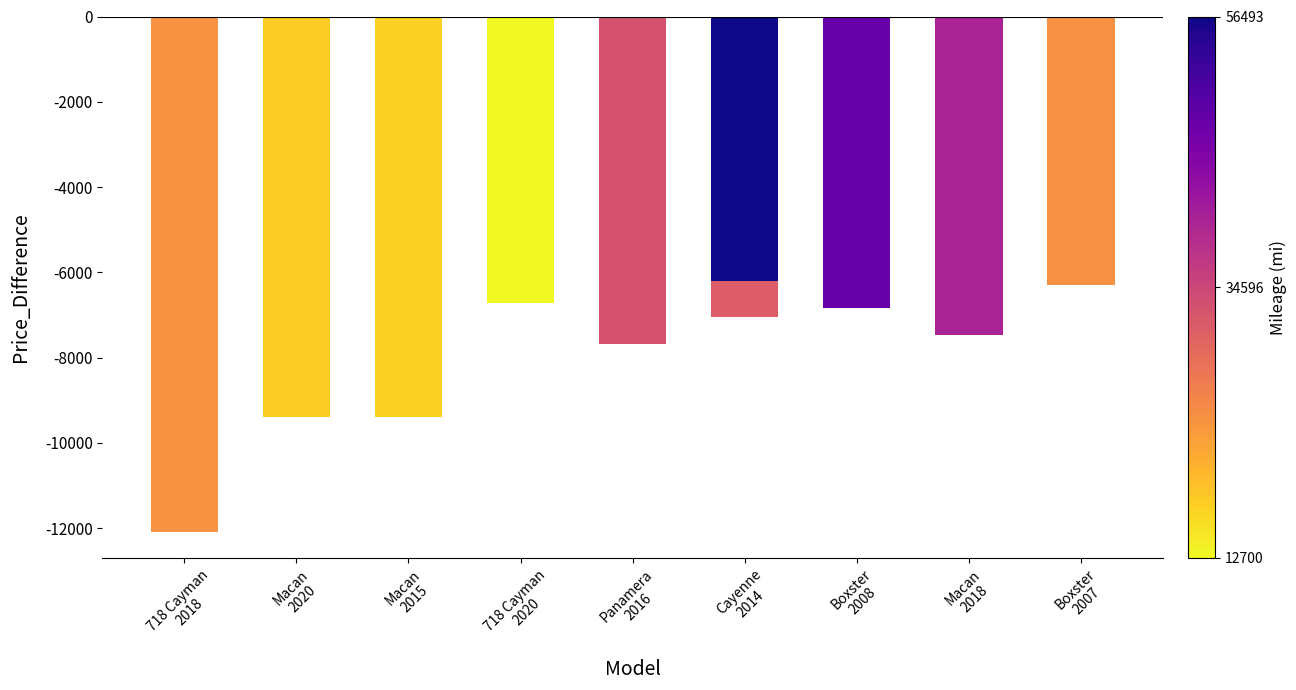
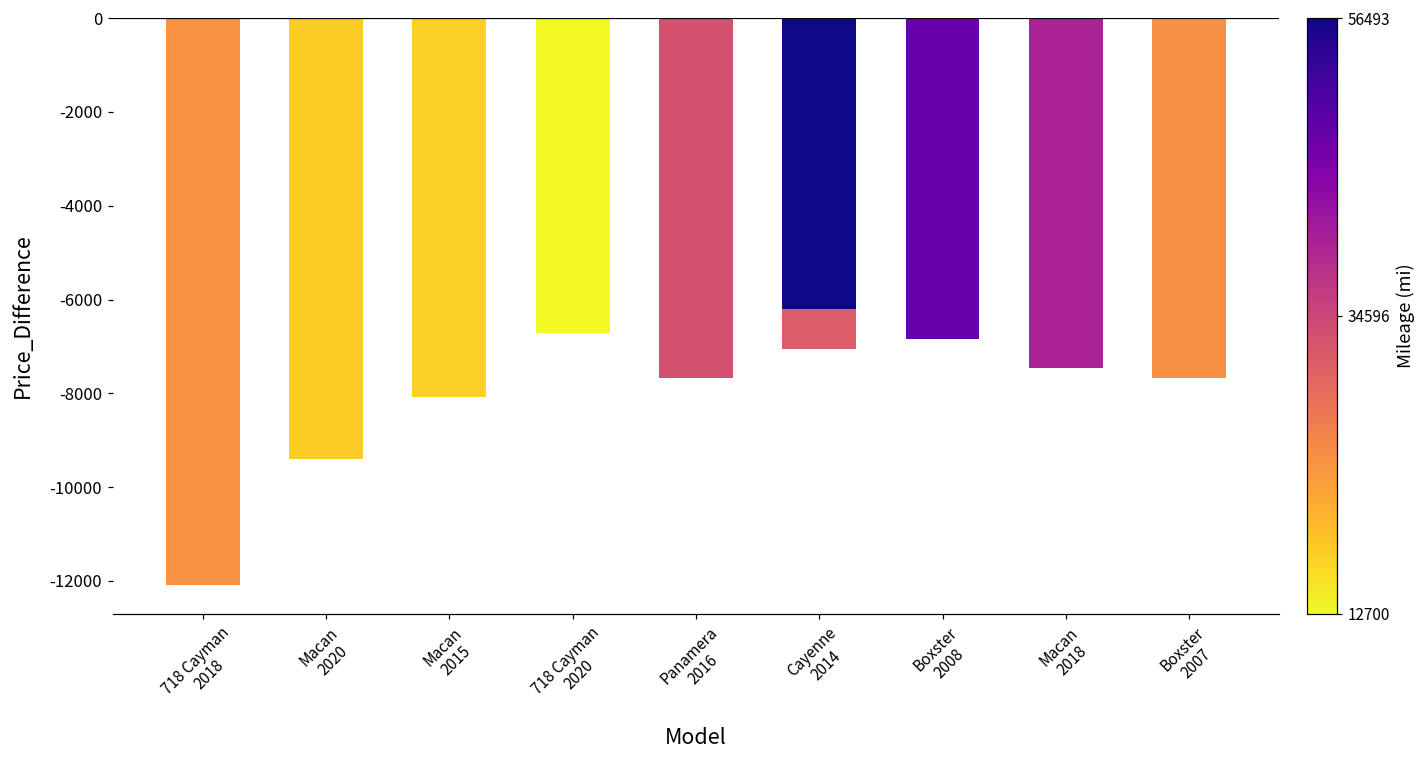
  {
    "718 Cayman 2018": -12100,
    "Macan 2020": -9400,
-   "Macan 2015": -9400,
+   "Macan 2015": -8100,
    "718 Cayman 2020": -6700,
    "Panamera 2016": -7700,
    "Boxster 2008": -6800,
    "Macan 2018": -7500,
-   "Boxster 2007": -6300
+   "Boxster 2007": -7700
  }
